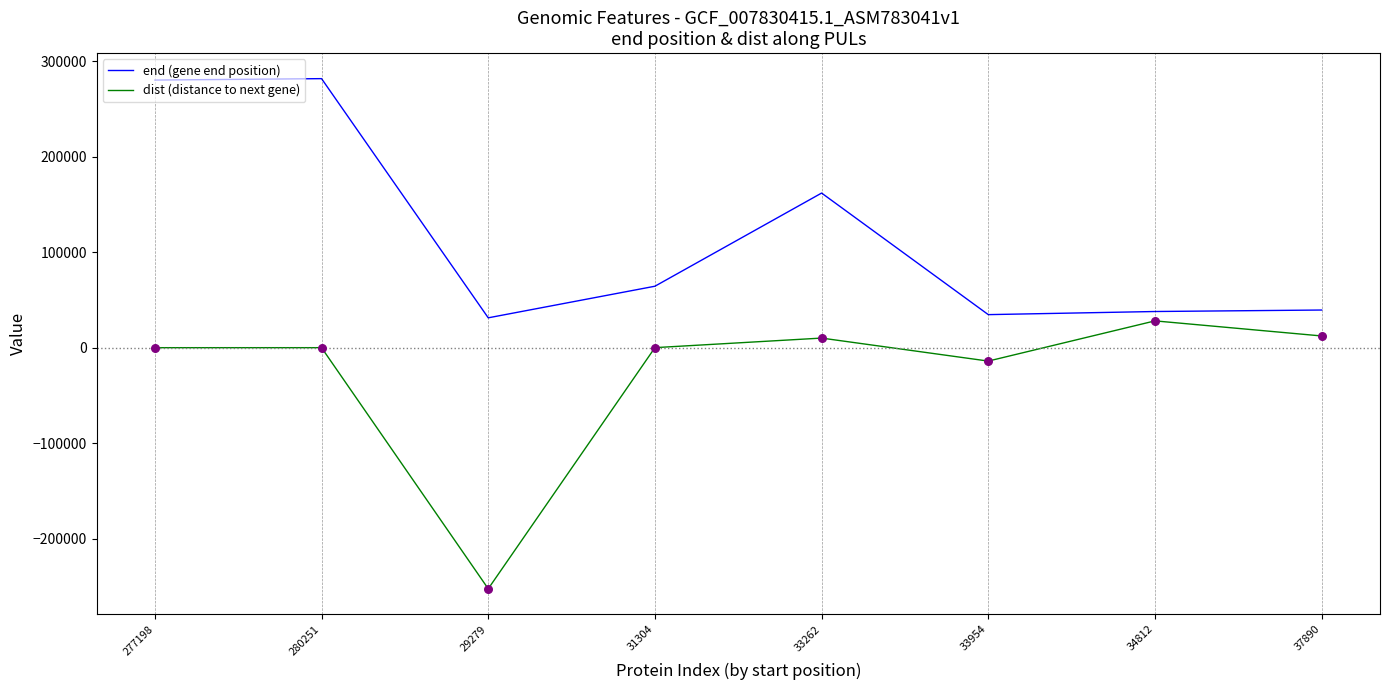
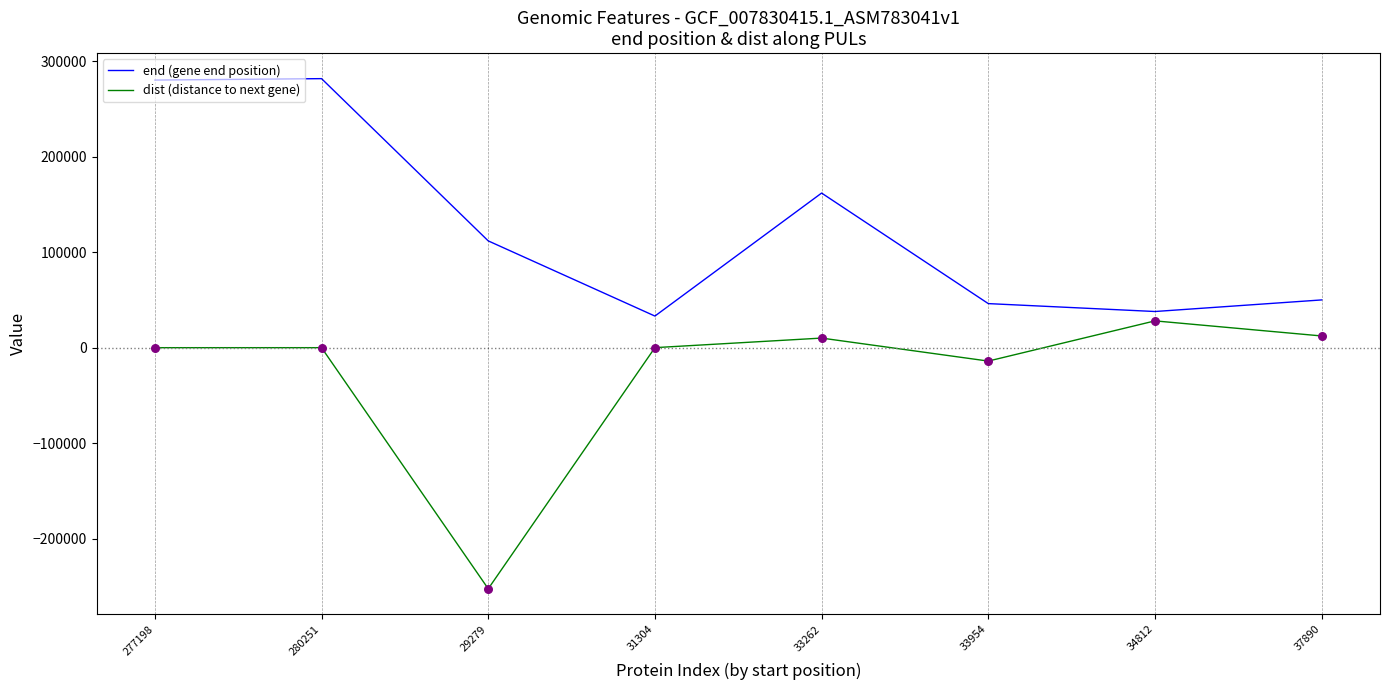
  {
    "end (gene end position)": {
      "280251": 280000,
-     "29279": 30000,
-     "31304": 60000,
+     "29279": 110000,
+     "31304": 30000,
      "33262": 160000,
-     "33954": 30000,
+     "33954": 50000,
      "34812": 40000,
-     "37890": 40000
+     "37890": 50000
    },
    "dist (distance to next gene)": {
      "277198": 0,
      "280251": 0,
      "29279": -250000,
      "31304": 0,
      "33262": 10000,
      "33954": -10000,
      "34812": 30000,
      "37890": 10000
    }
  }
